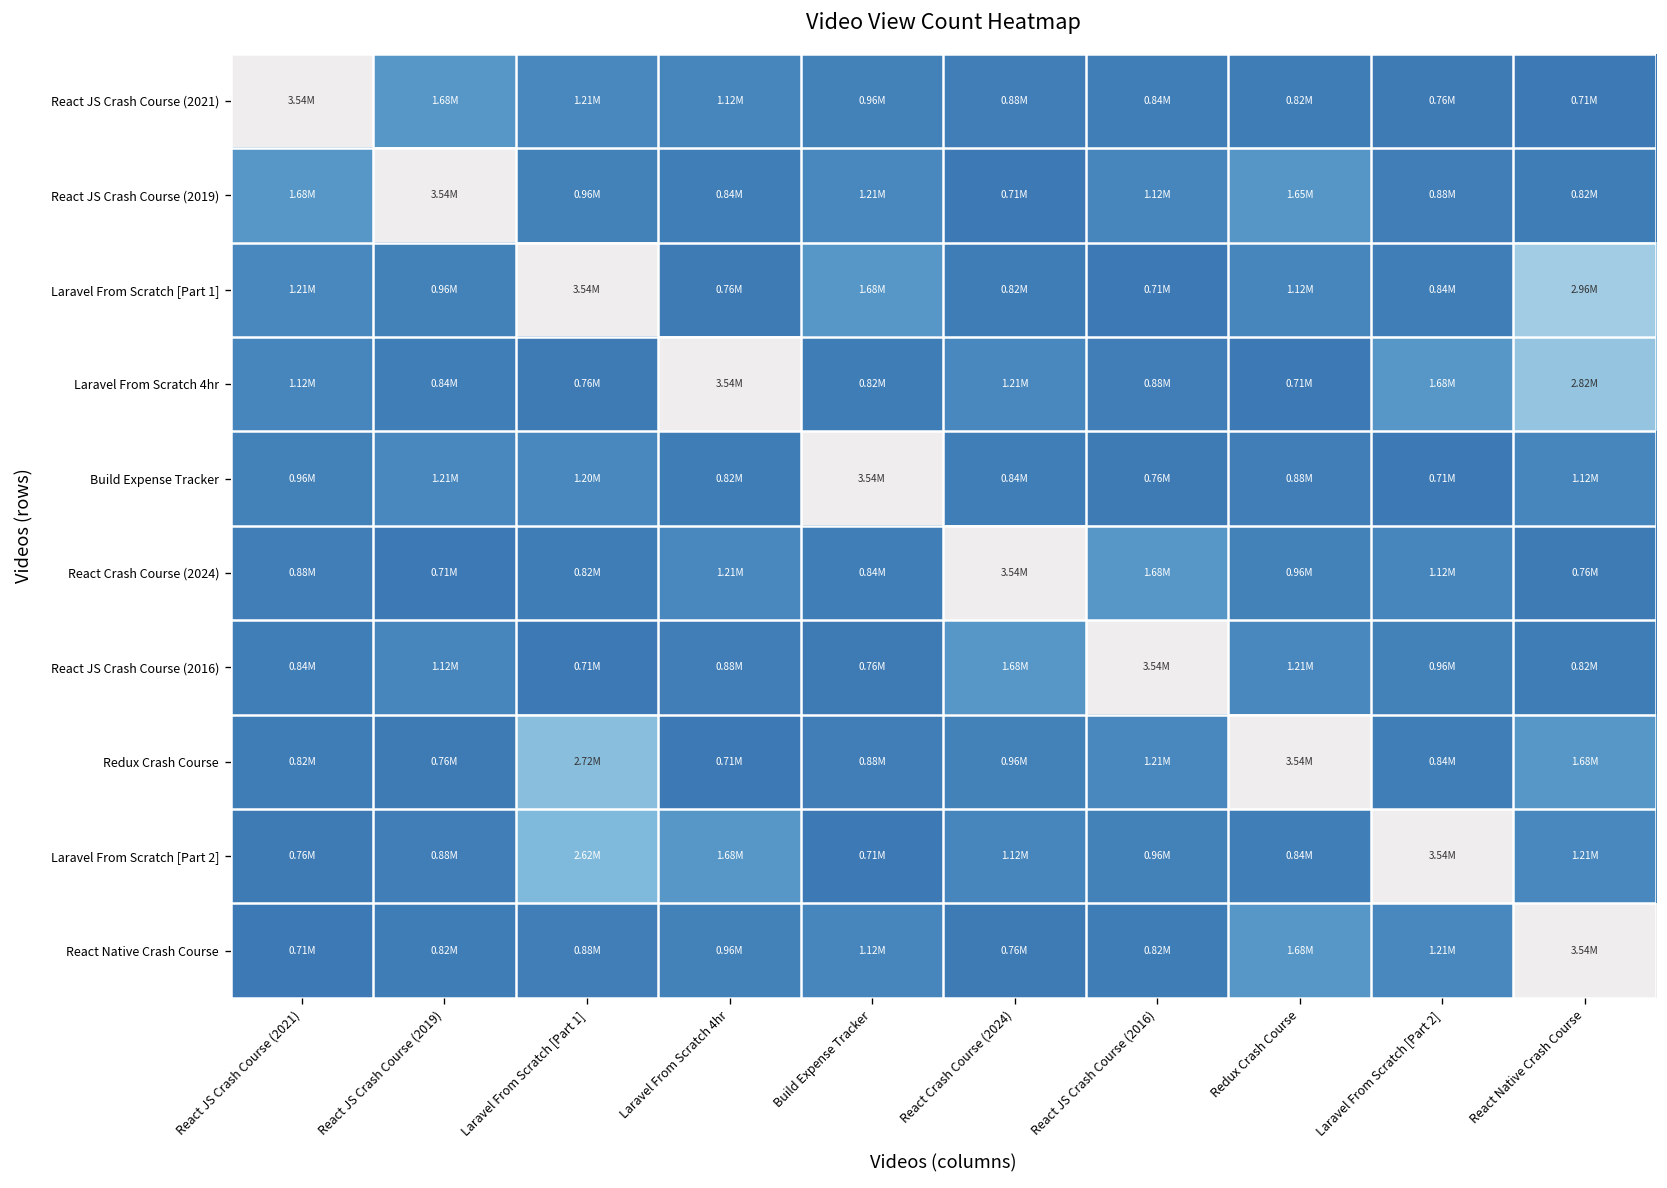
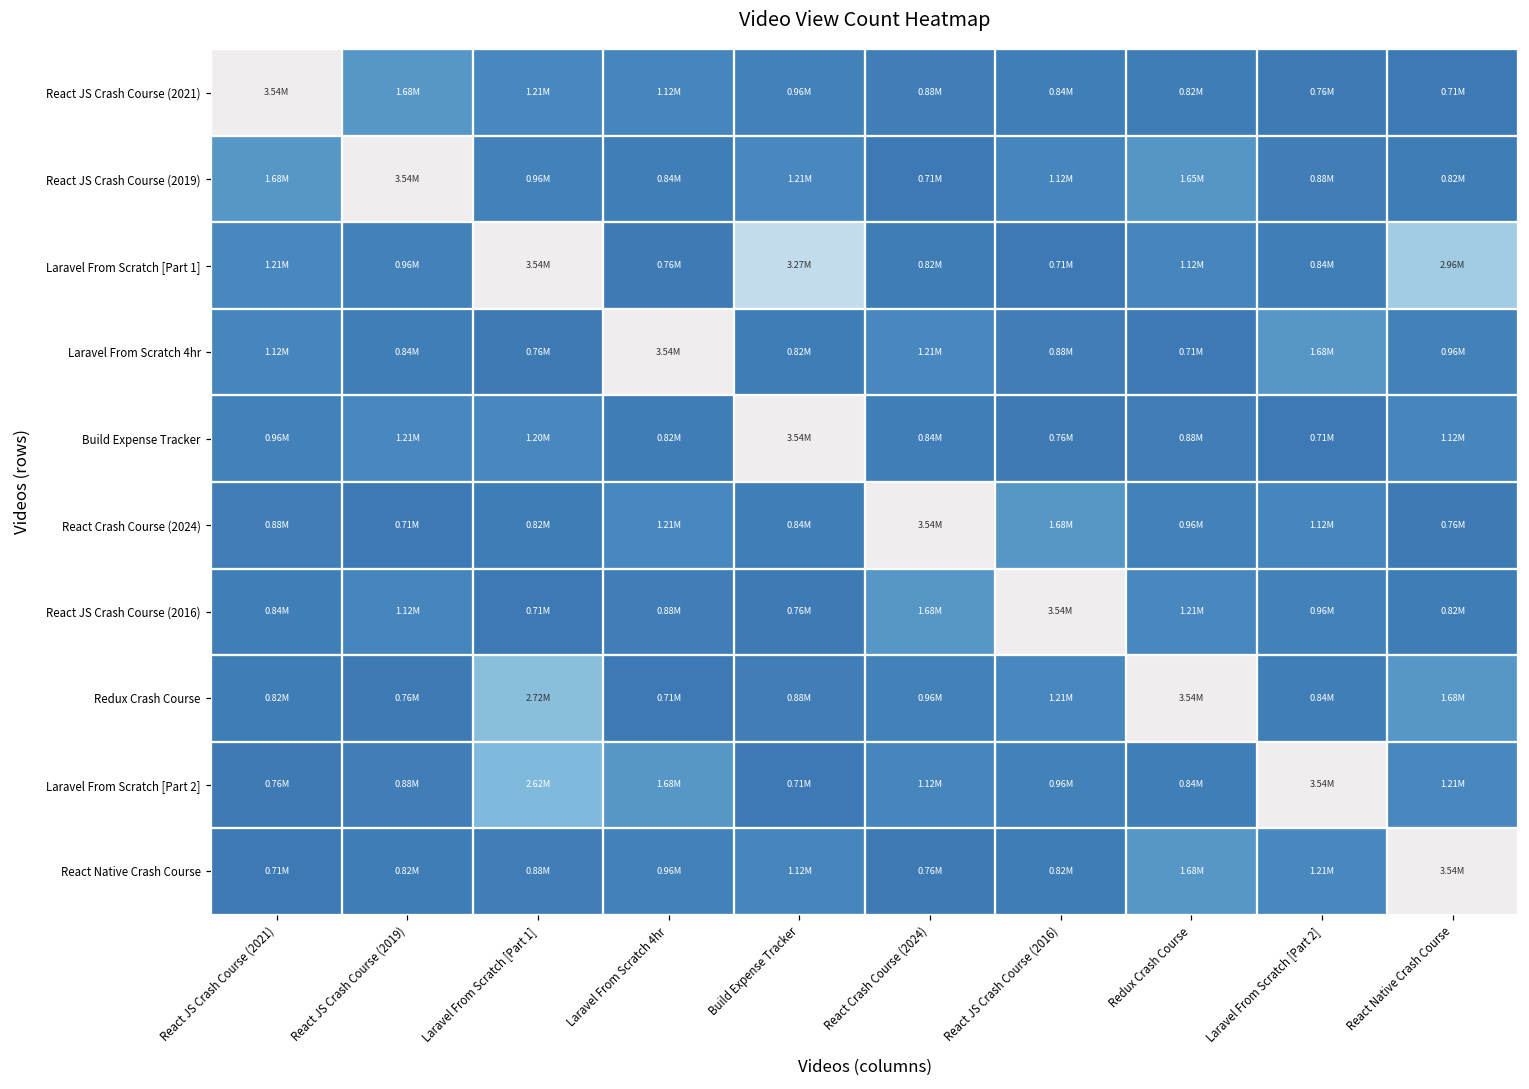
  {
    "React JS Crash Course (2021)": {
      "React JS Crash Course (2021)": "3.54M",
      "React JS Crash Course (2019)": "1.68M",
      "Laravel From Scratch [Part 1]": "1.21M",
      "Laravel From Scratch 4hr": "1.12M",
      "Build Expense Tracker": "0.96M",
      "React Crash Course (2024)": "0.88M",
      "React JS Crash Course (2016)": "0.84M",
      "Redux Crash Course": "0.82M",
      "Laravel From Scratch [Part 2]": "0.76M",
      "React Native Crash Course": "0.71M"
    },
    "React JS Crash Course (2019)": {
      "React JS Crash Course (2021)": "1.68M",
      "React JS Crash Course (2019)": "3.54M",
      "Laravel From Scratch [Part 1]": "0.96M",
      "Laravel From Scratch 4hr": "0.84M",
      "Build Expense Tracker": "1.21M",
      "React Crash Course (2024)": "0.71M",
      "React JS Crash Course (2016)": "1.12M",
      "Redux Crash Course": "1.65M",
      "Laravel From Scratch [Part 2]": "0.88M",
      "React Native Crash Course": "0.82M"
    },
    "Laravel From Scratch [Part 1]": {
      "React JS Crash Course (2021)": "1.21M",
      "React JS Crash Course (2019)": "0.96M",
      "Laravel From Scratch [Part 1]": "3.54M",
      "Laravel From Scratch 4hr": "0.76M",
-     "Build Expense Tracker": "1.68M",
+     "Build Expense Tracker": "3.27M",
      "React Crash Course (2024)": "0.82M",
      "React JS Crash Course (2016)": "0.71M",
      "Redux Crash Course": "1.12M",
      "Laravel From Scratch [Part 2]": "0.84M",
      "React Native Crash Course": "2.96M"
    },
    "Laravel From Scratch 4hr": {
      "React JS Crash Course (2021)": "1.12M",
      "React JS Crash Course (2019)": "0.84M",
      "Laravel From Scratch [Part 1]": "0.76M",
      "Laravel From Scratch 4hr": "3.54M",
      "Build Expense Tracker": "0.82M",
      "React Crash Course (2024)": "1.21M",
      "React JS Crash Course (2016)": "0.88M",
      "Redux Crash Course": "0.71M",
      "Laravel From Scratch [Part 2]": "1.68M",
-     "React Native Crash Course": "2.82M"
+     "React Native Crash Course": "0.96M"
    },
    "Build Expense Tracker": {
      "React JS Crash Course (2021)": "0.96M",
      "React JS Crash Course (2019)": "1.21M",
      "Laravel From Scratch [Part 1]": "1.20M",
      "Laravel From Scratch 4hr": "0.82M",
      "Build Expense Tracker": "3.54M",
      "React Crash Course (2024)": "0.84M",
      "React JS Crash Course (2016)": "0.76M",
      "Redux Crash Course": "0.88M",
      "Laravel From Scratch [Part 2]": "0.71M",
      "React Native Crash Course": "1.12M"
    },
    "React Crash Course (2024)": {
      "React JS Crash Course (2021)": "0.88M",
      "React JS Crash Course (2019)": "0.71M",
      "Laravel From Scratch [Part 1]": "0.82M",
      "Laravel From Scratch 4hr": "1.21M",
      "Build Expense Tracker": "0.84M",
      "React Crash Course (2024)": "3.54M",
      "React JS Crash Course (2016)": "1.68M",
      "Redux Crash Course": "0.96M",
      "Laravel From Scratch [Part 2]": "1.12M",
      "React Native Crash Course": "0.76M"
    },
    "React JS Crash Course (2016)": {
      "React JS Crash Course (2021)": "0.84M",
      "React JS Crash Course (2019)": "1.12M",
      "Laravel From Scratch [Part 1]": "0.71M",
      "Laravel From Scratch 4hr": "0.88M",
      "Build Expense Tracker": "0.76M",
      "React Crash Course (2024)": "1.68M",
      "React JS Crash Course (2016)": "3.54M",
      "Redux Crash Course": "1.21M",
      "Laravel From Scratch [Part 2]": "0.96M",
      "React Native Crash Course": "0.82M"
    },
    "Redux Crash Course": {
      "React JS Crash Course (2021)": "0.82M",
      "React JS Crash Course (2019)": "0.76M",
      "Laravel From Scratch [Part 1]": "2.72M",
      "Laravel From Scratch 4hr": "0.71M",
      "Build Expense Tracker": "0.88M",
      "React Crash Course (2024)": "0.96M",
      "React JS Crash Course (2016)": "1.21M",
      "Redux Crash Course": "3.54M",
      "Laravel From Scratch [Part 2]": "0.84M",
      "React Native Crash Course": "1.68M"
    },
    "Laravel From Scratch [Part 2]": {
      "React JS Crash Course (2021)": "0.76M",
      "React JS Crash Course (2019)": "0.88M",
      "Laravel From Scratch [Part 1]": "2.62M",
      "Laravel From Scratch 4hr": "1.68M",
      "Build Expense Tracker": "0.71M",
      "React Crash Course (2024)": "1.12M",
      "React JS Crash Course (2016)": "0.96M",
      "Redux Crash Course": "0.84M",
      "Laravel From Scratch [Part 2]": "3.54M",
      "React Native Crash Course": "1.21M"
    },
    "React Native Crash Course": {
      "React JS Crash Course (2021)": "0.71M",
      "React JS Crash Course (2019)": "0.82M",
      "Laravel From Scratch [Part 1]": "0.88M",
      "Laravel From Scratch 4hr": "0.96M",
      "Build Expense Tracker": "1.12M",
      "React Crash Course (2024)": "0.76M",
      "React JS Crash Course (2016)": "0.82M",
      "Redux Crash Course": "1.68M",
      "Laravel From Scratch [Part 2]": "1.21M",
      "React Native Crash Course": "3.54M"
    }
  }
